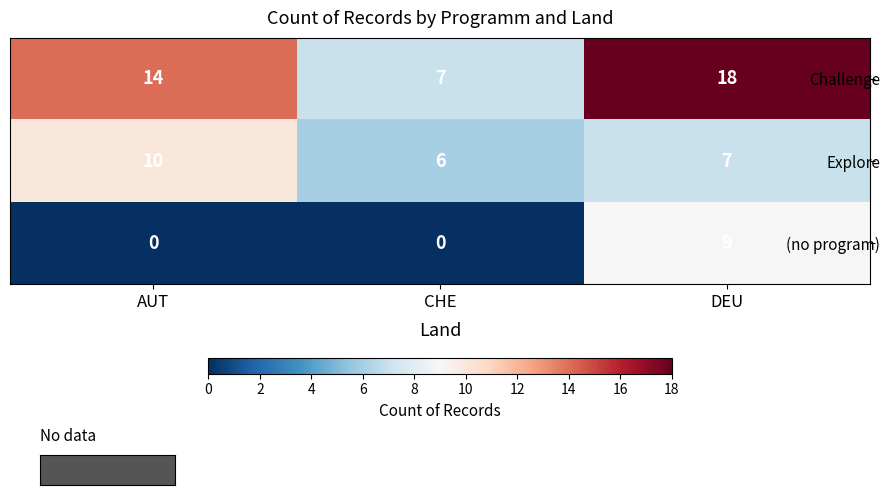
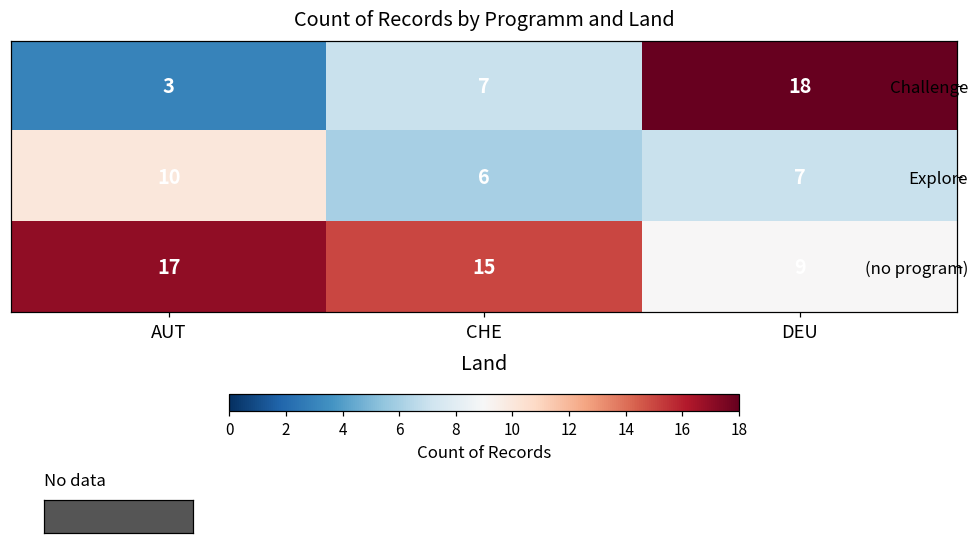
  {
    "Challenge": {
-     "AUT": 14,
+     "AUT": 3,
      "CHE": 7,
      "DEU": 18
    },
    "Explore": {
      "CHE": 6,
      "DEU": 7
    },
    "(no program)": {
-     "AUT": 0,
-     "CHE": 0
+     "AUT": 17,
+     "CHE": 15
    }
  }
